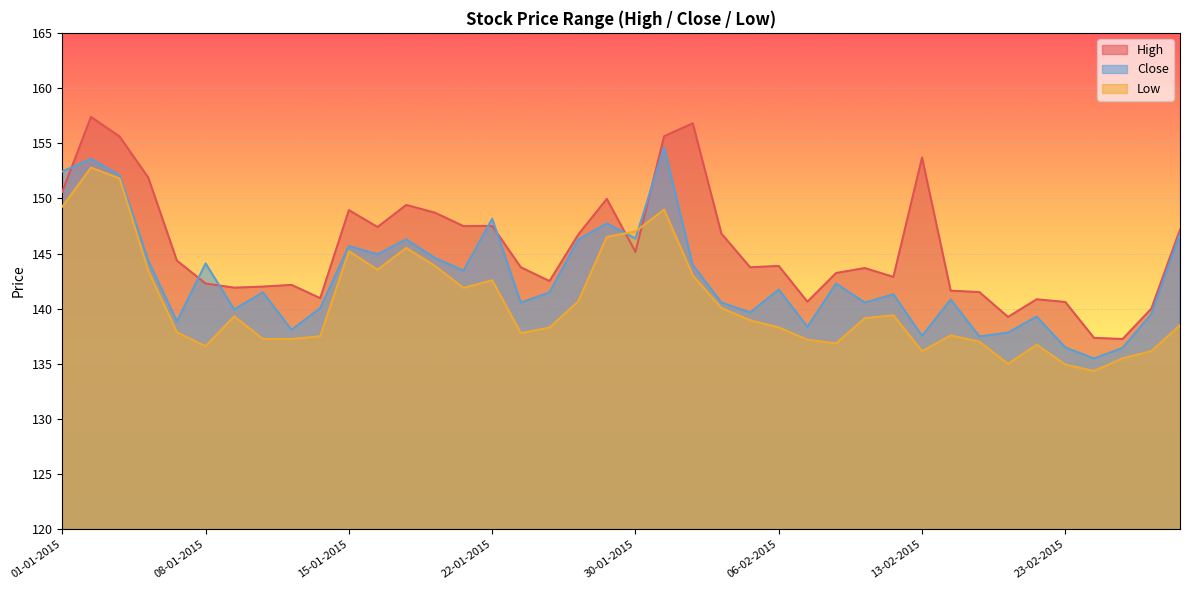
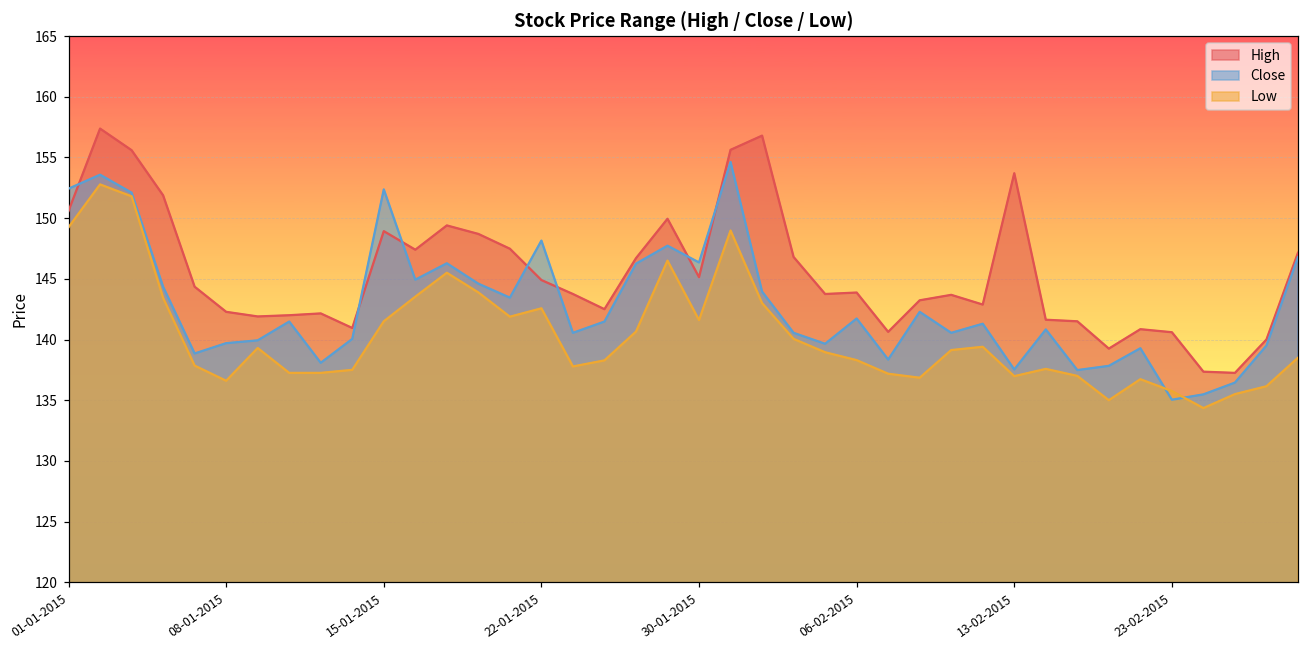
  {
    "High": {
      "01-01-2015": 150.6,
      "08-01-2015": 142.3,
      "15-01-2015": 148.9,
-     "22-01-2015": 147.5,
+     "22-01-2015": 144.9,
      "30-01-2015": 145.1,
      "06-02-2015": 143.9,
      "13-02-2015": 153.7,
      "23-02-2015": 140.6
    },
    "Close": {
      "01-01-2015": 152.4,
-     "08-01-2015": 144.1,
-     "15-01-2015": 145.7,
+     "08-01-2015": 139.7,
+     "15-01-2015": 152.4,
      "22-01-2015": 148.2,
      "30-01-2015": 146.4,
      "06-02-2015": 141.7,
      "13-02-2015": 137.5,
-     "23-02-2015": 136.5
+     "23-02-2015": 135.0
    },
    "Low": {
      "01-01-2015": 149.3,
      "08-01-2015": 136.6,
-     "15-01-2015": 145.2,
+     "15-01-2015": 141.5,
      "22-01-2015": 142.6,
-     "30-01-2015": 147.0,
+     "30-01-2015": 141.6,
      "06-02-2015": 138.3,
-     "13-02-2015": 136.1,
-     "23-02-2015": 134.9
+     "13-02-2015": 137.0,
+     "23-02-2015": 135.8
    }
  }
